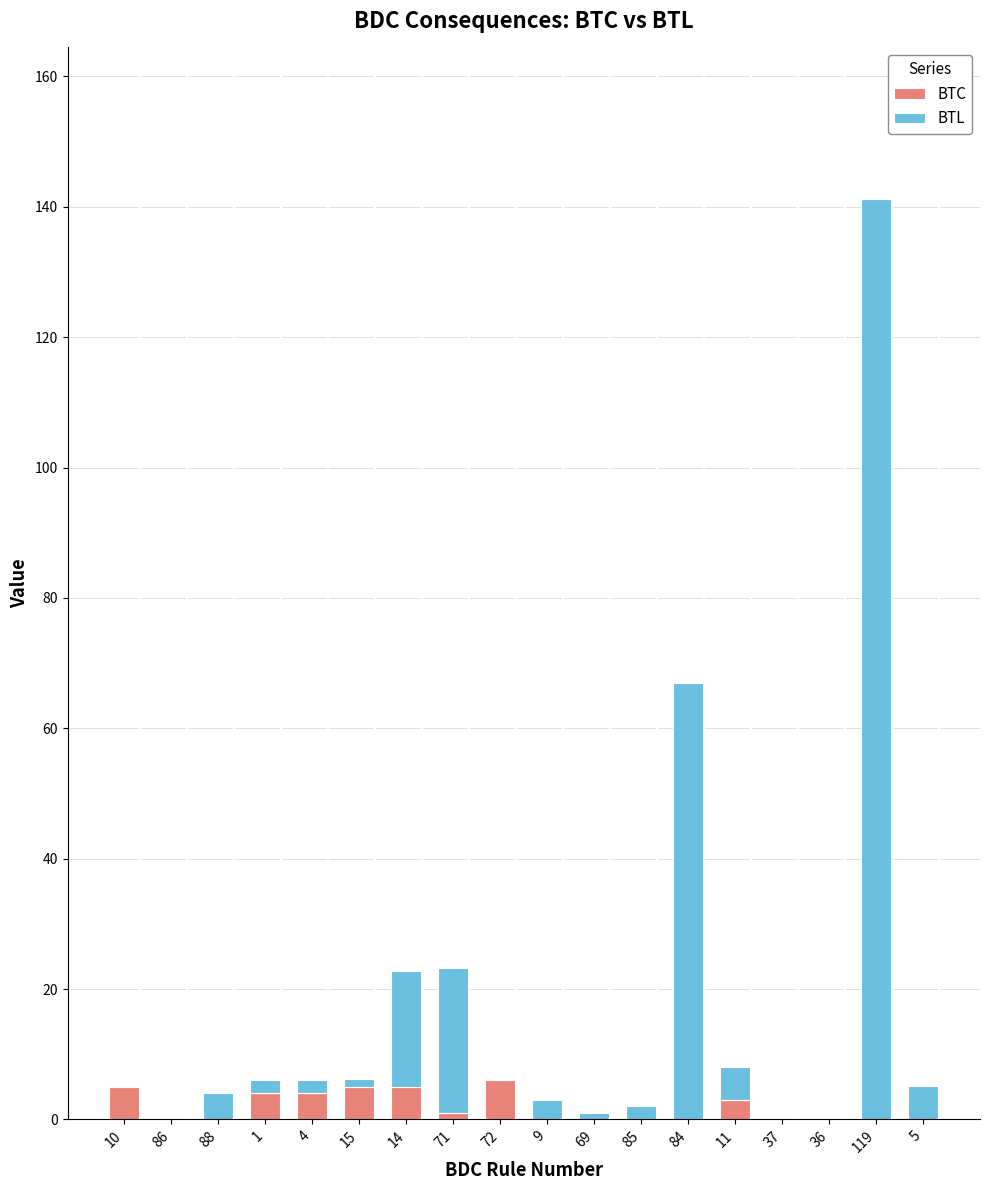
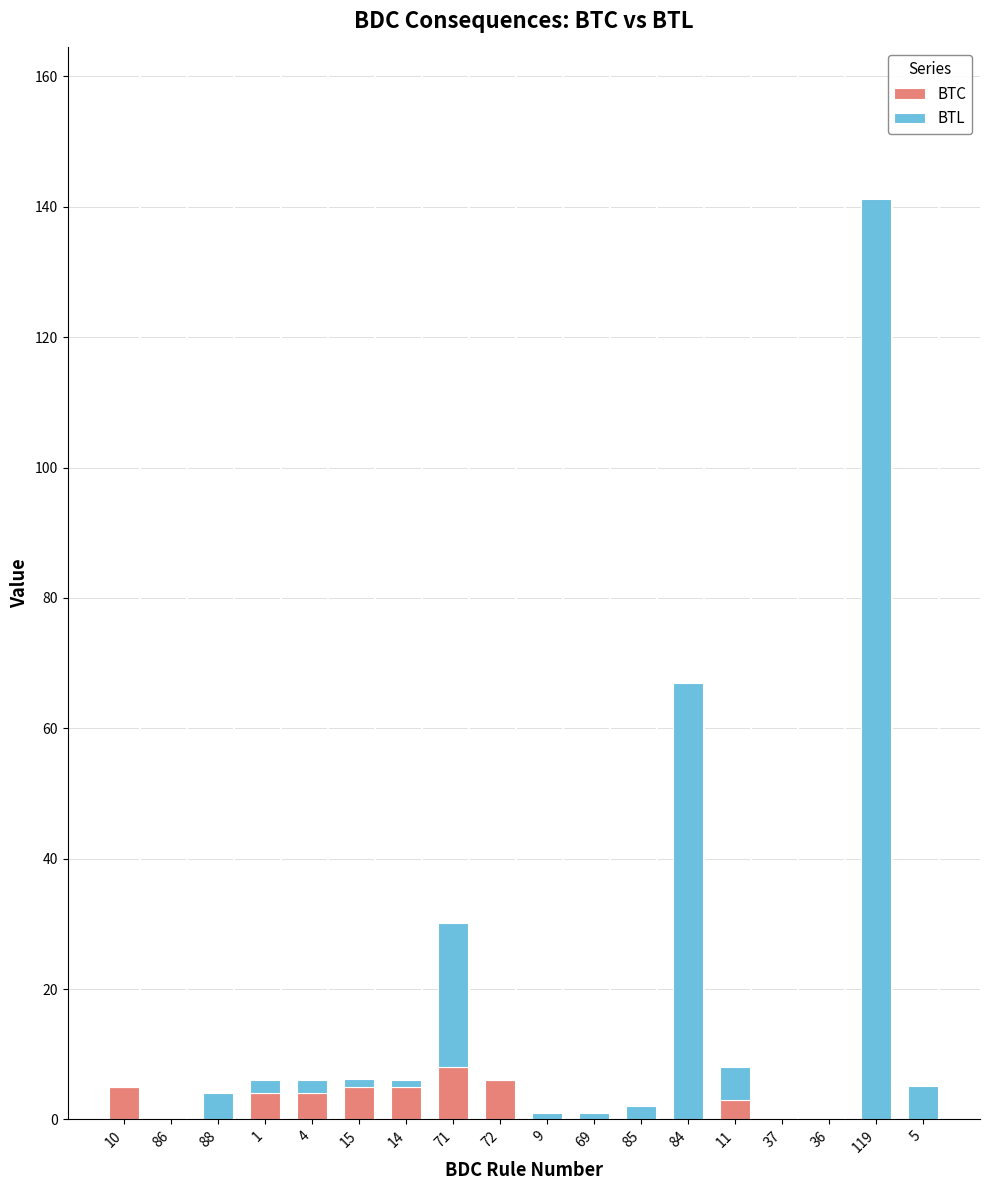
  {
    "BTC": {
      "10": 5,
      "86": 0,
      "88": 0,
      "1": 4,
      "4": 4,
      "15": 5,
      "14": 5,
-     "71": 1,
+     "71": 8,
      "72": 6,
      "9": 0,
      "69": 0,
      "85": 0,
      "84": 0,
      "11": 3,
      "37": 0,
      "36": 0,
      "119": 0,
      "5": 0
    },
    "BTL": {
      "10": 0,
      "86": 0,
      "88": 4,
      "1": 2,
      "4": 2,
      "15": 1,
-     "14": 18,
+     "14": 1,
      "71": 22,
      "72": 0,
-     "9": 3,
+     "9": 1,
      "69": 1,
      "85": 2,
      "84": 67,
      "11": 5,
      "37": 0,
      "36": 0,
      "119": 141,
      "5": 5
    }
  }
